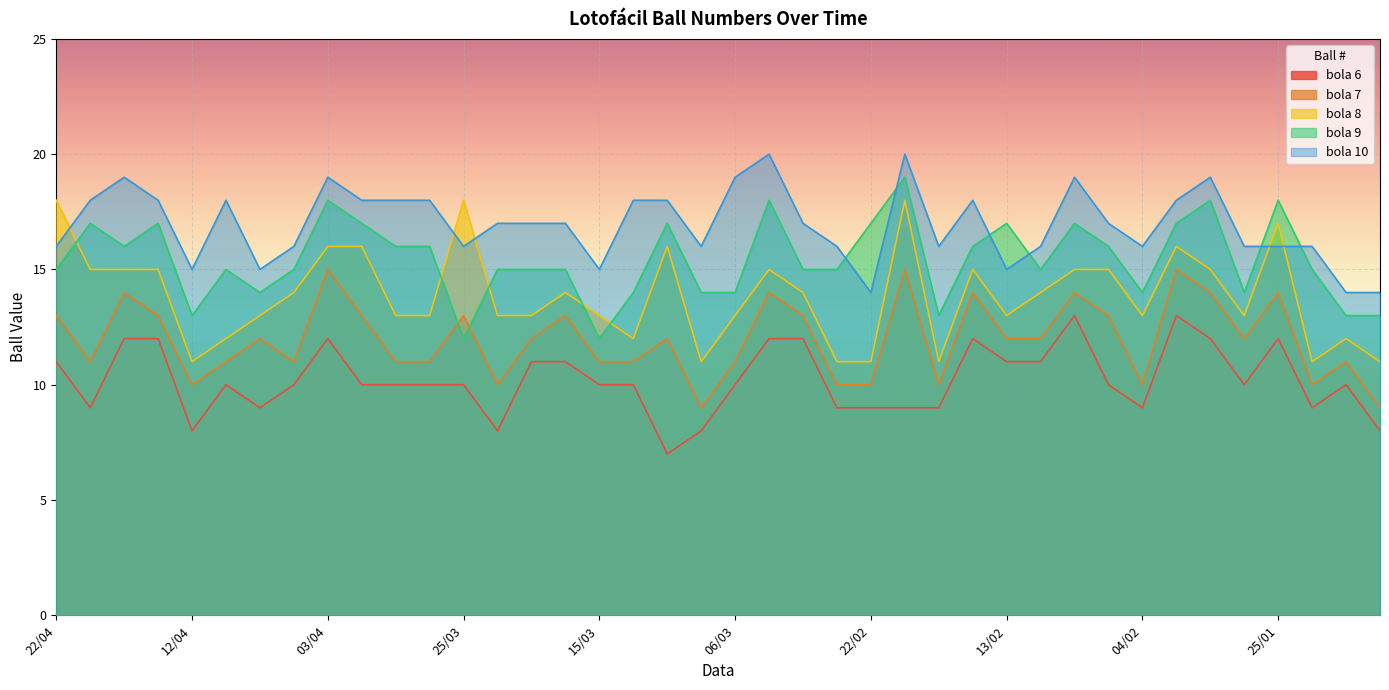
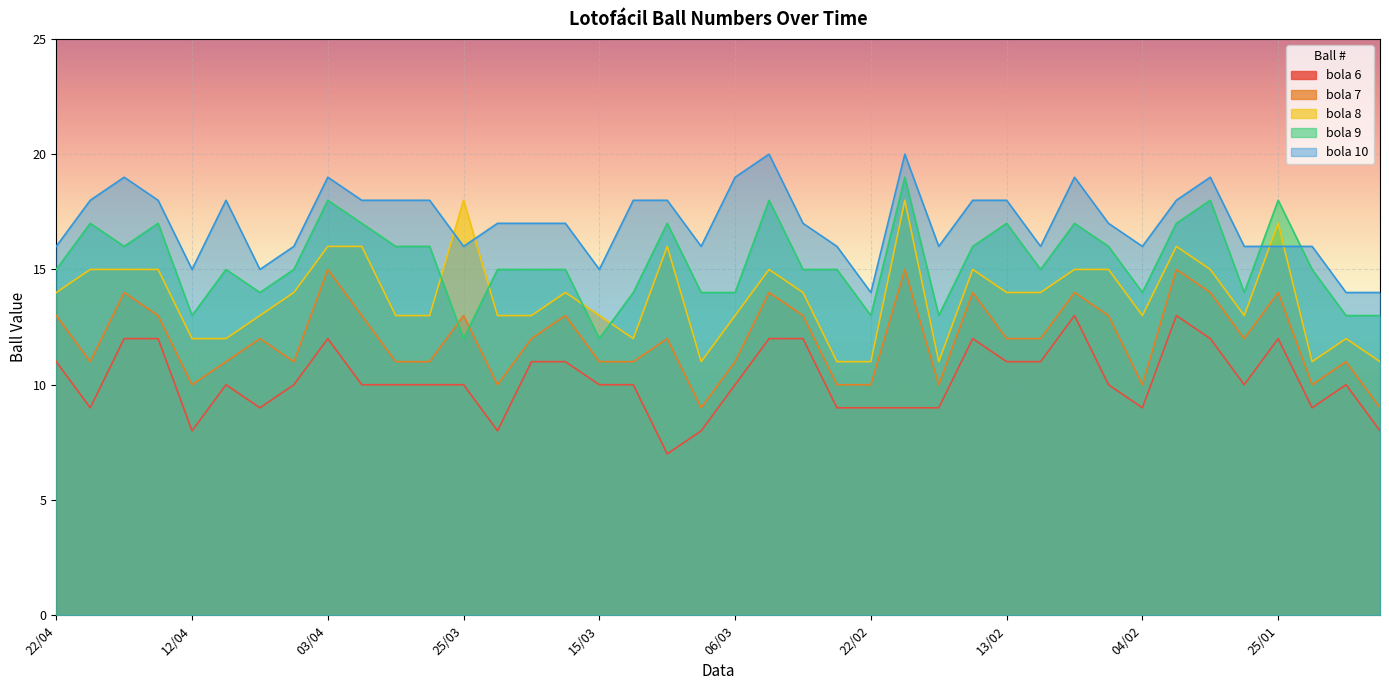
  {
    "bola 8": {
-     "22/04": 18,
-     "12/04": 11,
+     "22/04": 14,
+     "12/04": 12,
      "03/04": 16,
      "25/03": 18,
      "15/03": 13,
      "06/03": 13,
      "22/02": 11,
-     "13/02": 13,
+     "13/02": 14,
      "04/02": 13,
      "25/01": 17
    },
    "bola 9": {
      "22/04": 15,
      "12/04": 13,
      "03/04": 18,
      "25/03": 12,
      "15/03": 12,
      "06/03": 14,
-     "22/02": 17,
+     "22/02": 13,
      "13/02": 17,
      "04/02": 14,
      "25/01": 18
    },
    "bola 10": {
      "22/04": 16,
      "12/04": 15,
      "03/04": 19,
      "25/03": 16,
      "15/03": 15,
      "06/03": 19,
      "22/02": 14,
-     "13/02": 15,
+     "13/02": 18,
      "04/02": 16,
      "25/01": 16
    }
  }
